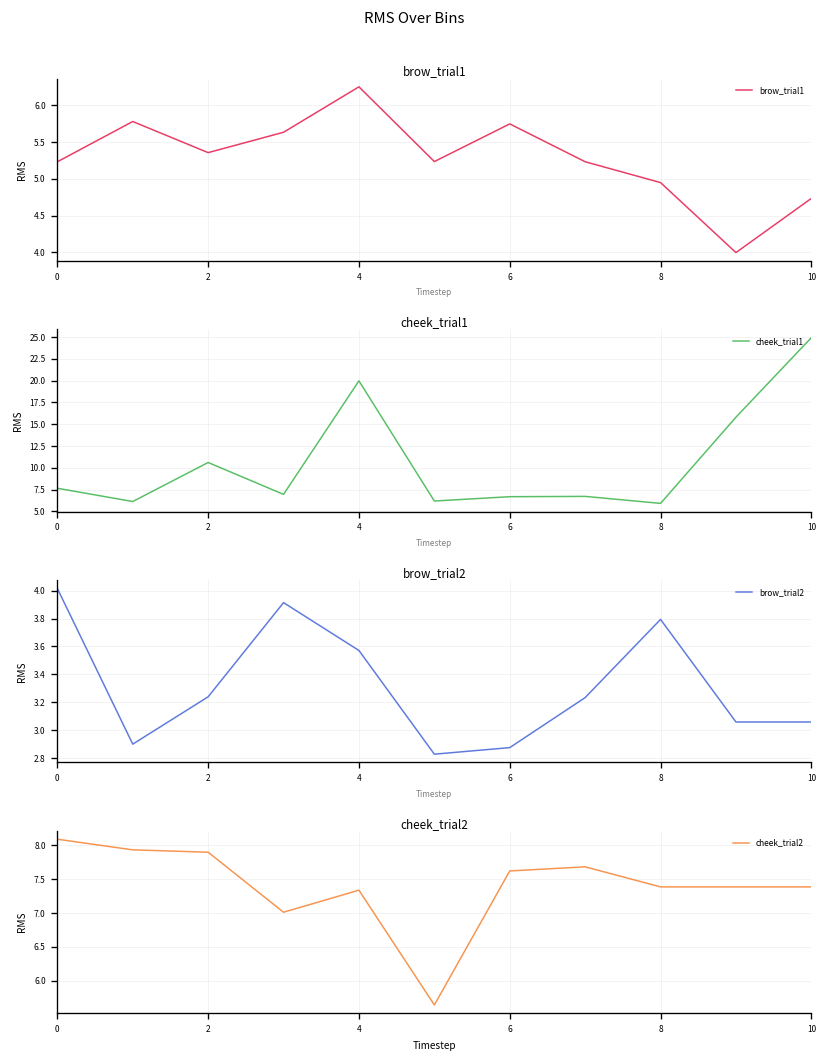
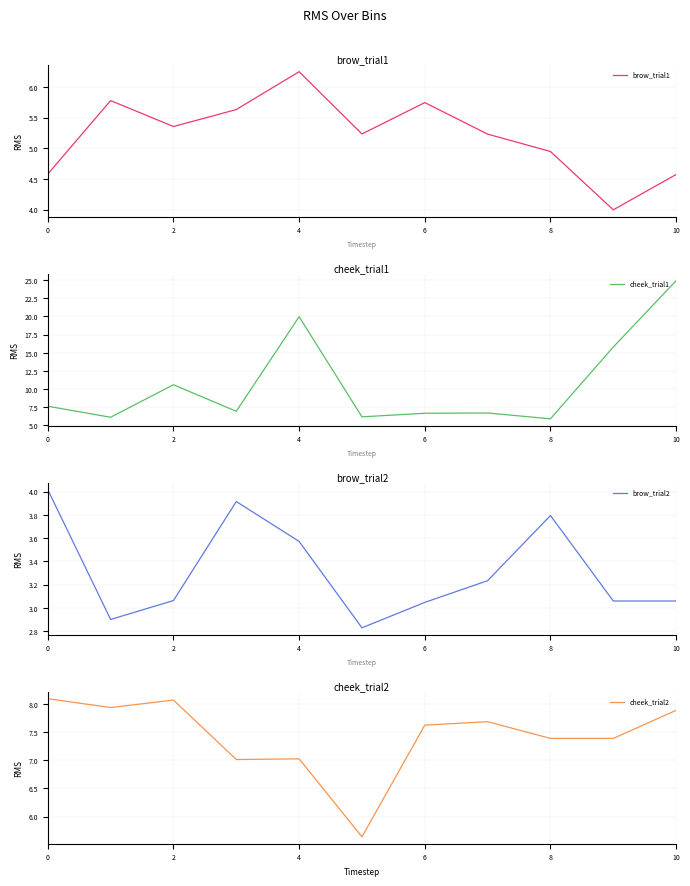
  {
    "brow_trial1": {
-     "0": 5.2,
+     "0": 4.6,
      "2": 5.4,
      "4": 6.2,
      "6": 5.7,
      "8": 4.9,
-     "10": 4.7
+     "10": 4.6
    },
    "cheek_trial1": {
      "0": 8,
      "2": 11,
      "4": 20,
      "6": 7,
      "8": 6,
      "10": 25
    },
    "brow_trial2": {
      "0": 4.02,
-     "2": 3.24,
+     "2": 3.06,
      "4": 3.57,
-     "6": 2.88,
+     "6": 3.05,
      "8": 3.79,
      "10": 3.06
    },
    "cheek_trial2": {
      "0": 8.1,
-     "2": 7.9,
-     "4": 7.3,
+     "2": 8.1,
+     "4": 7.0,
      "6": 7.6,
      "8": 7.4,
-     "10": 7.4
+     "10": 7.9
    }
  }
